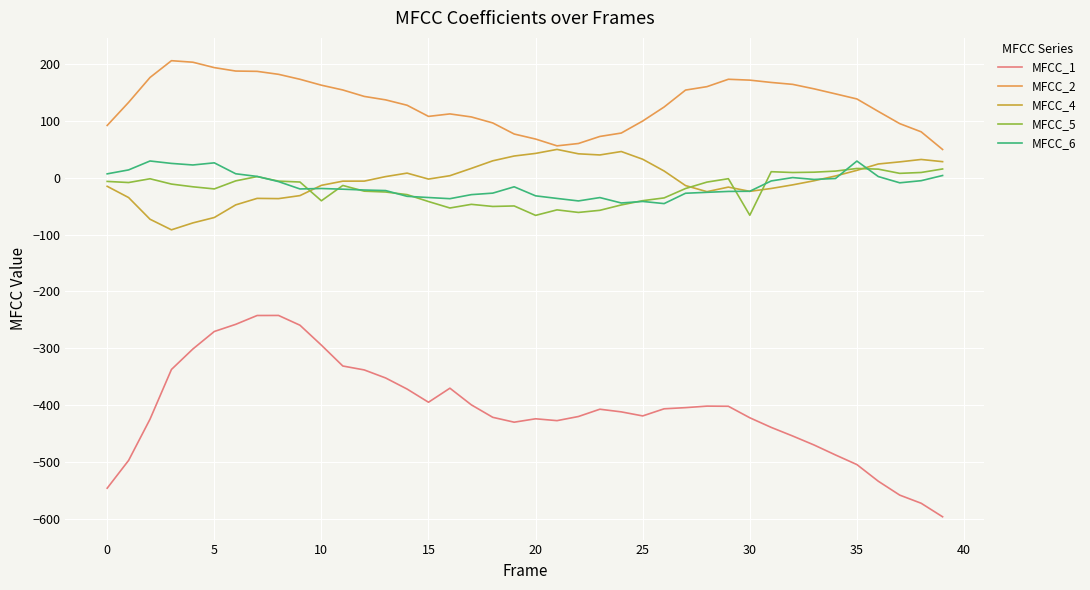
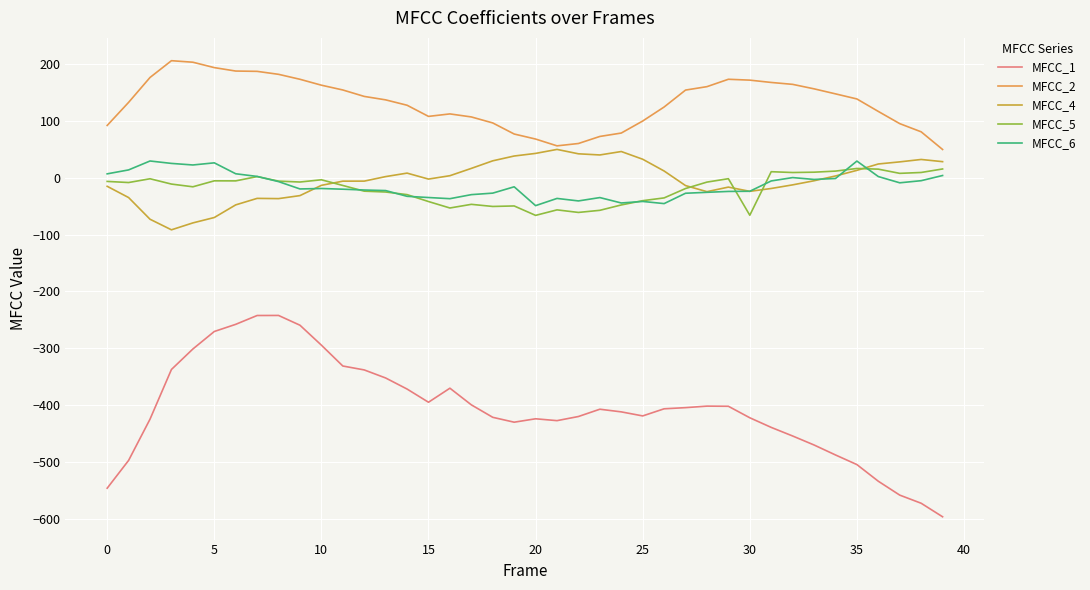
  {
    "MFCC_5": {
      "0": -10,
-     "5": -20,
-     "10": -40,
+     "5": -10,
+     "10": 0,
      "15": -40,
      "20": -70,
      "30": -70
    },
    "MFCC_6": {
      "0": 10,
      "5": 30,
      "10": -20,
      "15": -30,
-     "20": -30,
+     "20": -50,
      "35": 30
    }
  }
